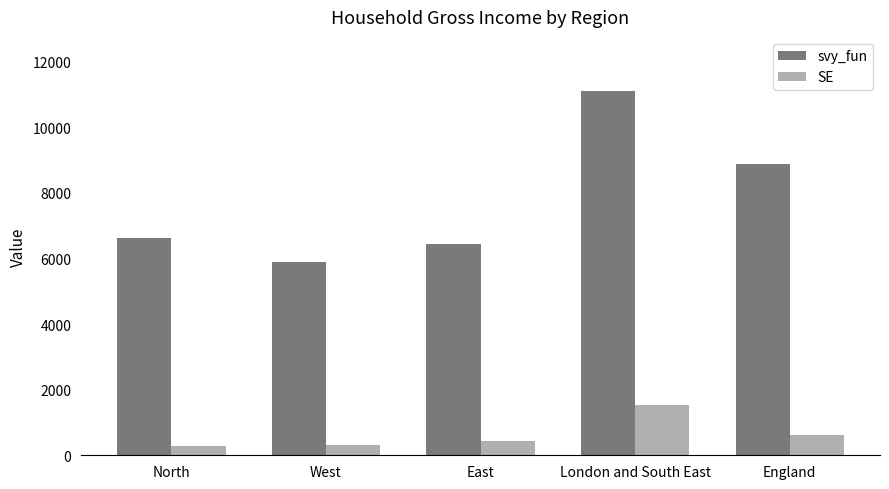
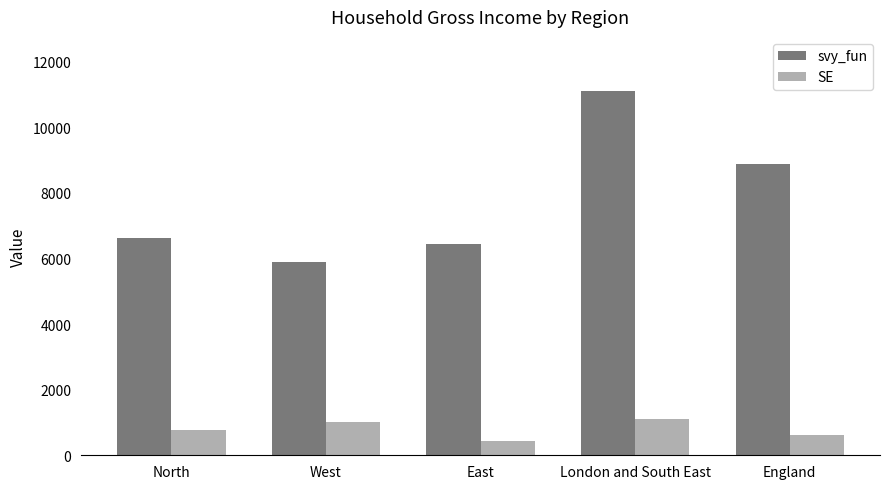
  {
    "svy_fun": {
      "North": 6600,
      "West": 5900,
      "East": 6500,
      "London and South East": 11100,
      "England": 8900
    },
    "SE": {
-     "North": 300,
-     "West": 300,
+     "North": 800,
+     "West": 1000,
      "East": 400,
-     "London and South East": 1500,
+     "London and South East": 1100,
      "England": 600
    }
  }
